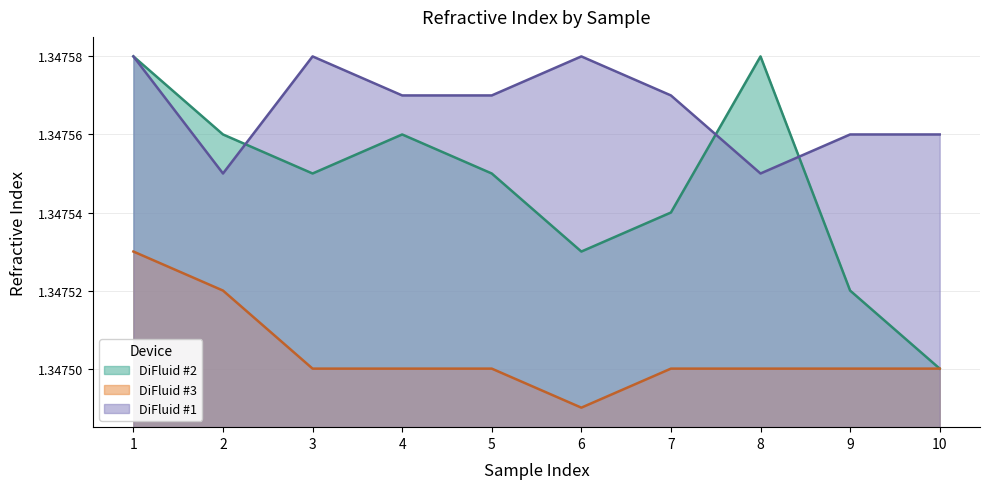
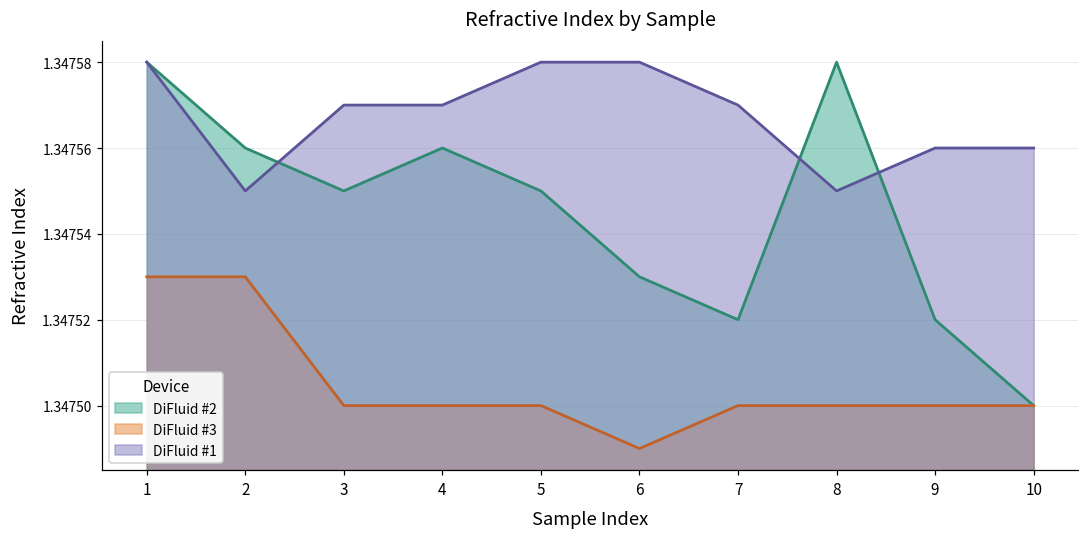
  {
    "DiFluid #2": {
      "2": 1.34756,
      "3": 1.34755,
      "4": 1.34756,
      "5": 1.34755,
      "6": 1.34753,
-     "7": 1.34754,
+     "7": 1.34752,
      "8": 1.34758,
      "9": 1.34752
    },
    "DiFluid #3": {
      "1": 1.34753,
-     "2": 1.34752,
+     "2": 1.34753,
      "3": 1.34750,
      "4": 1.34750,
      "5": 1.34750,
      "6": 1.34749,
      "7": 1.34750,
      "8": 1.34750,
      "9": 1.34750
    },
    "DiFluid #1": {
      "2": 1.34755,
-     "3": 1.34758,
+     "3": 1.34757,
      "4": 1.34757,
-     "5": 1.34757,
+     "5": 1.34758,
      "6": 1.34758,
      "7": 1.34757,
      "8": 1.34755,
      "9": 1.34756,
      "10": 1.34756
    }
  }
